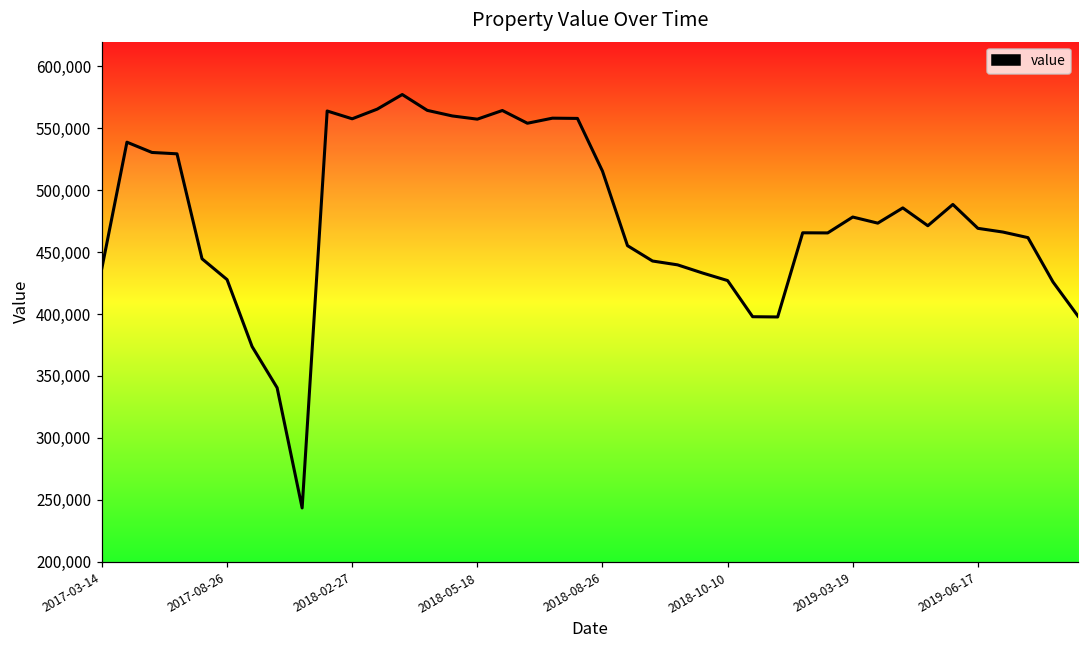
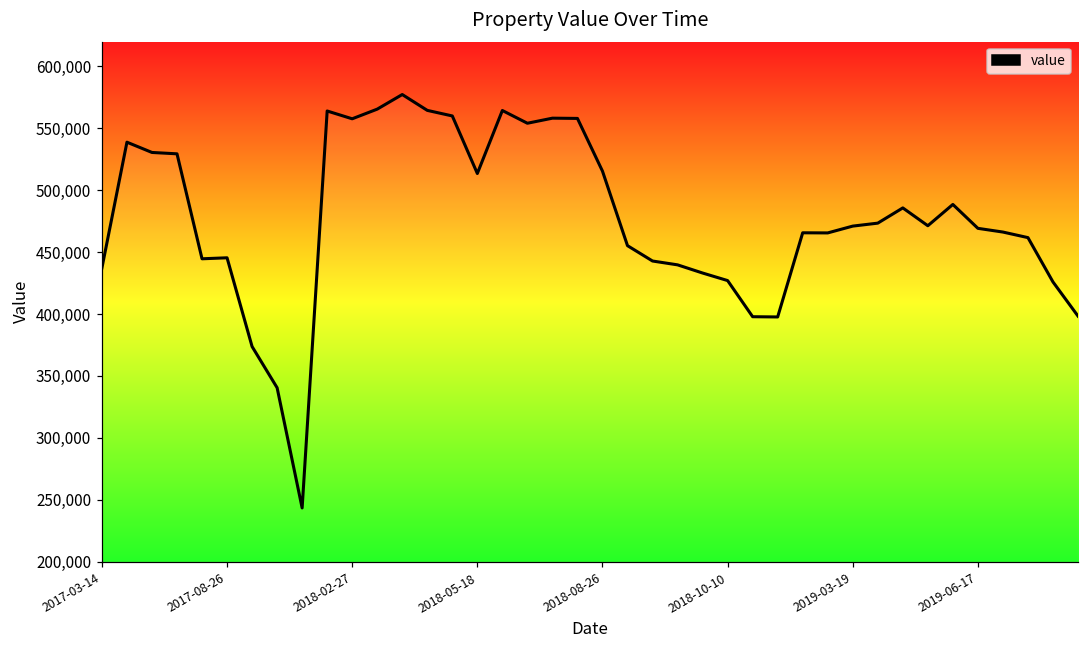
  {
    "2017-03-14": "437,000",
-   "2017-08-26": "428,000",
+   "2017-08-26": "445,000",
    "2018-02-27": "558,000",
-   "2018-05-18": "557,000",
+   "2018-05-18": "514,000",
    "2018-08-26": "515,000",
    "2018-10-10": "427,000",
-   "2019-03-19": "478,000",
+   "2019-03-19": "471,000",
    "2019-06-17": "469,000"
  }
